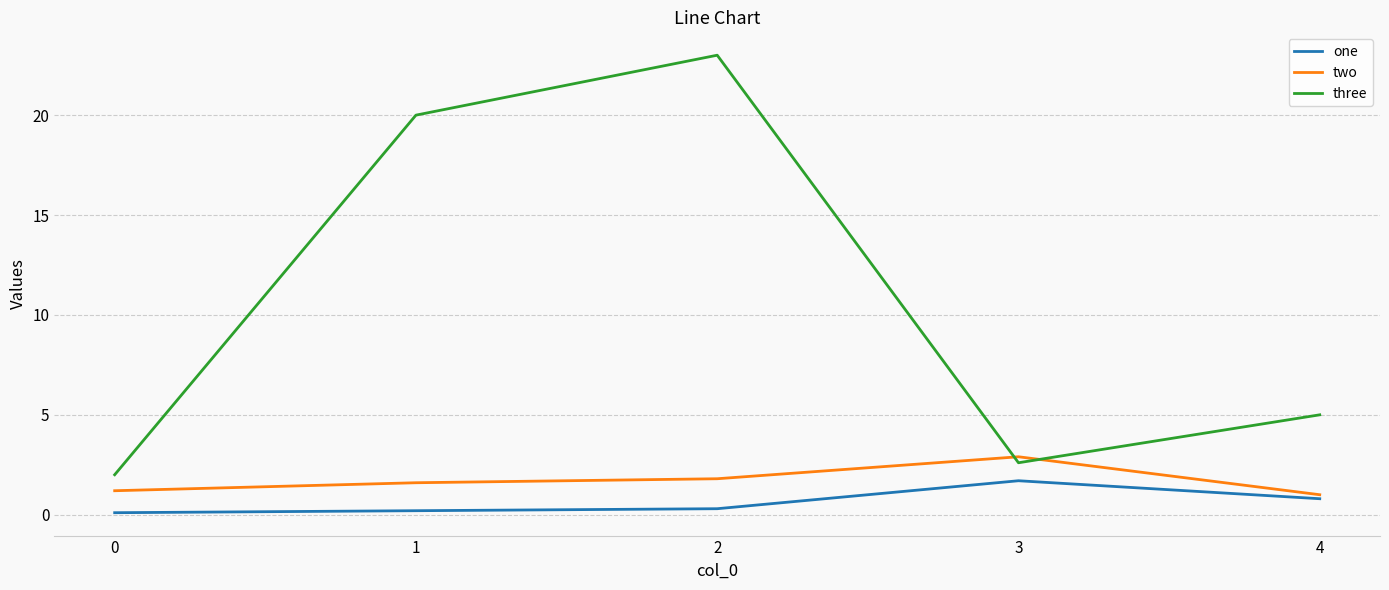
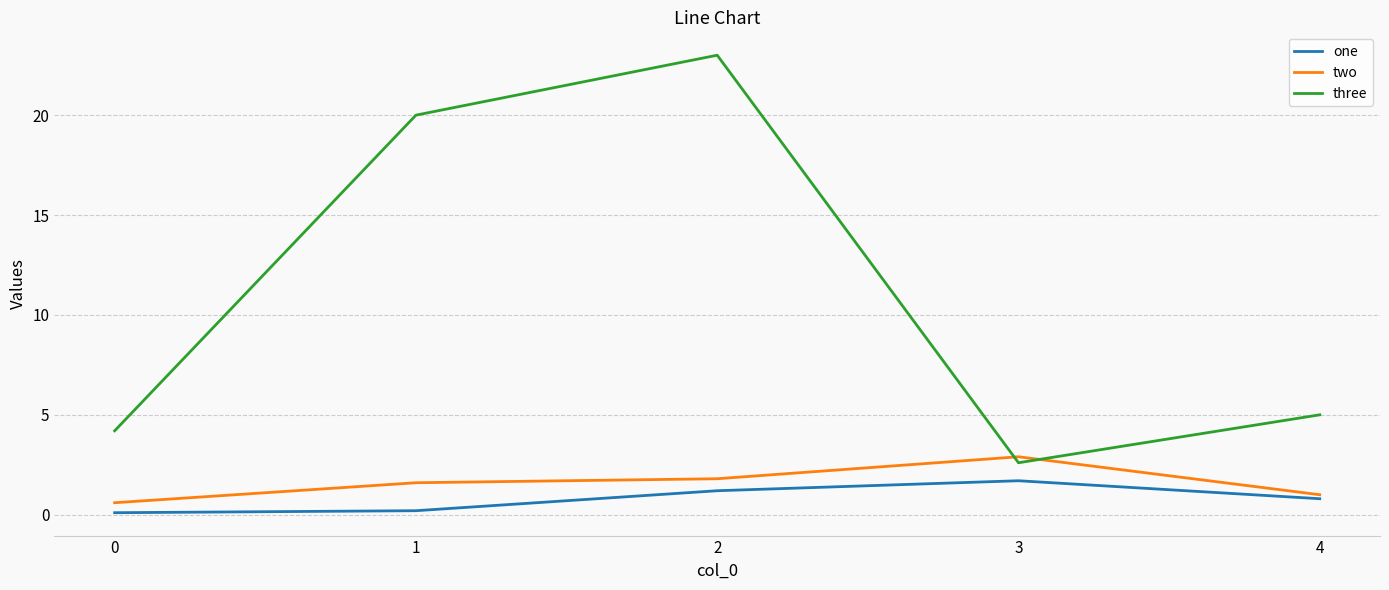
  {
    "one": {
      "0": 0.1,
      "1": 0.2,
-     "2": 0.3,
+     "2": 1.2,
      "3": 1.7,
      "4": 0.8
    },
    "two": {
-     "0": 1.2,
+     "0": 0.6,
      "1": 1.6,
      "2": 1.8,
      "3": 2.9,
      "4": 1.0
    },
    "three": {
-     "0": 2.0,
+     "0": 4.2,
      "1": 20.0,
      "2": 23.0,
      "3": 2.6,
      "4": 5.0
    }
  }
